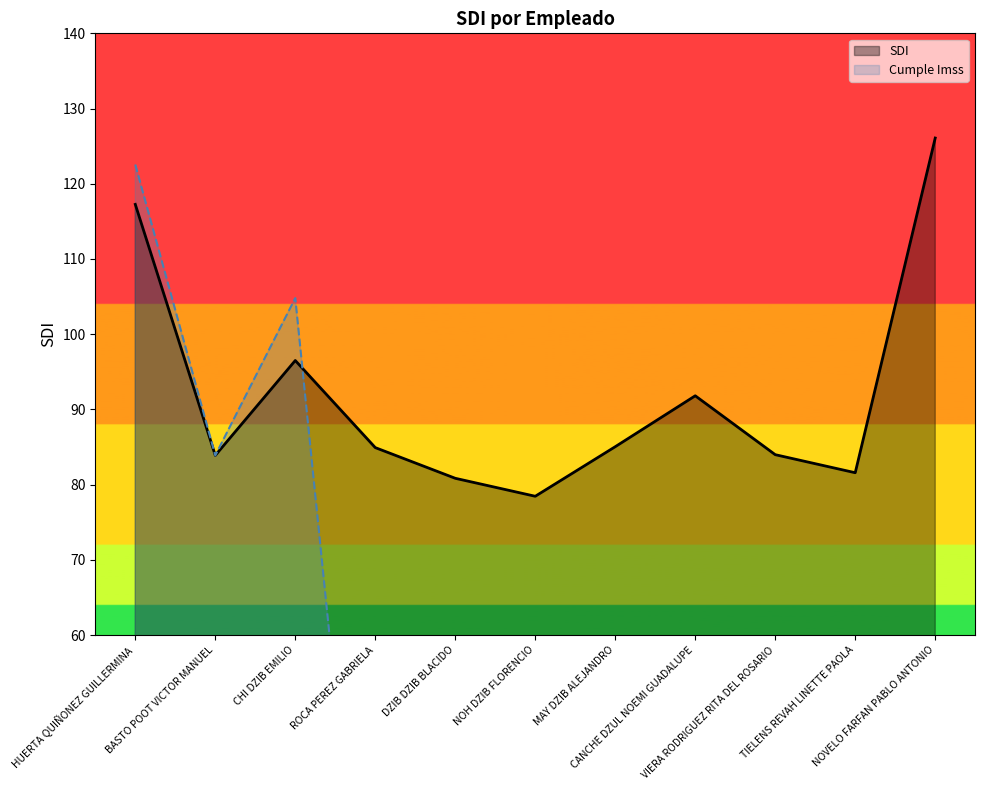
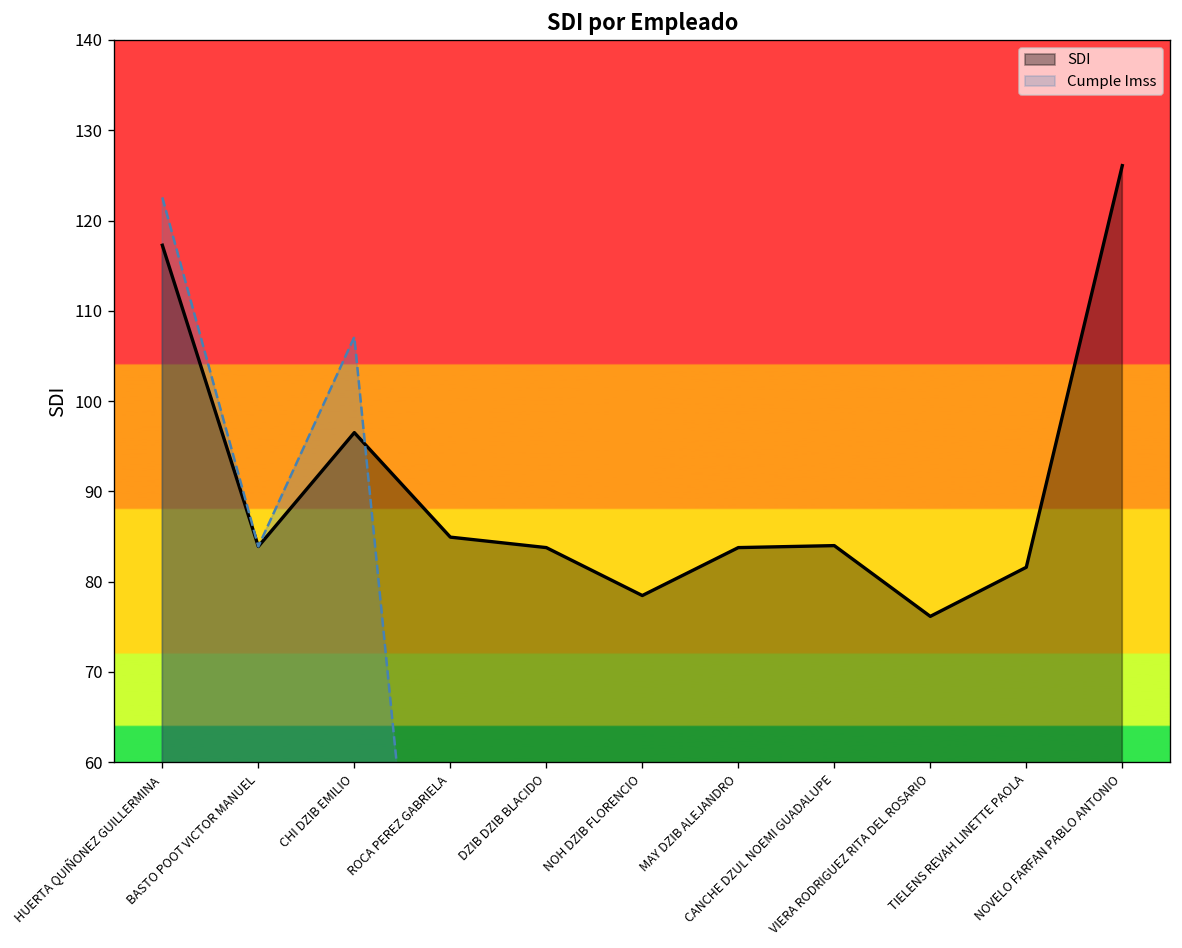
  {
    "SDI": {
      "HUERTA QUIÑONEZ GUILLERMINA": 117,
      "CHI DZIB EMILIO": 97,
      "ROCA PEREZ GABRIELA": 85,
-     "DZIB DZIB BLACIDO": 81,
+     "DZIB DZIB BLACIDO": 84,
      "NOH DZIB FLORENCIO": 78,
-     "MAY DZIB ALEJANDRO": 85,
-     "CANCHE DZUL NOEMI GUADALUPE": 92,
-     "VIERA RODRIGUEZ RITA DEL ROSARIO": 84,
+     "MAY DZIB ALEJANDRO": 84,
+     "CANCHE DZUL NOEMI GUADALUPE": 84,
+     "VIERA RODRIGUEZ RITA DEL ROSARIO": 76,
      "TIELENS REVAH LINETTE PAOLA": 82,
      "NOVELO FARFAN PABLO ANTONIO": 126
    },
    "Cumple Imss": {
      "HUERTA QUIÑONEZ GUILLERMINA": 123,
-     "CHI DZIB EMILIO": 105
+     "CHI DZIB EMILIO": 107
    }
  }
